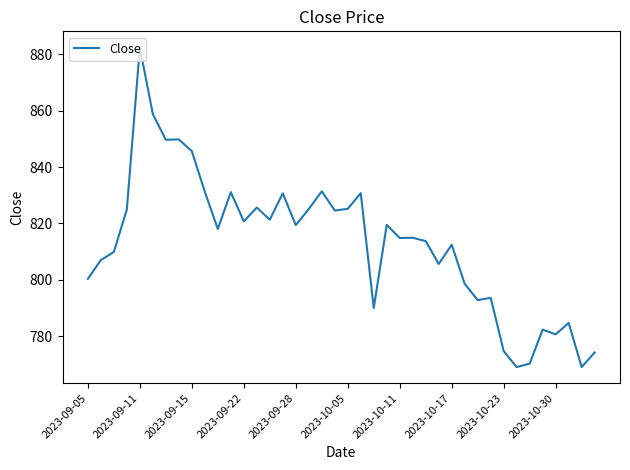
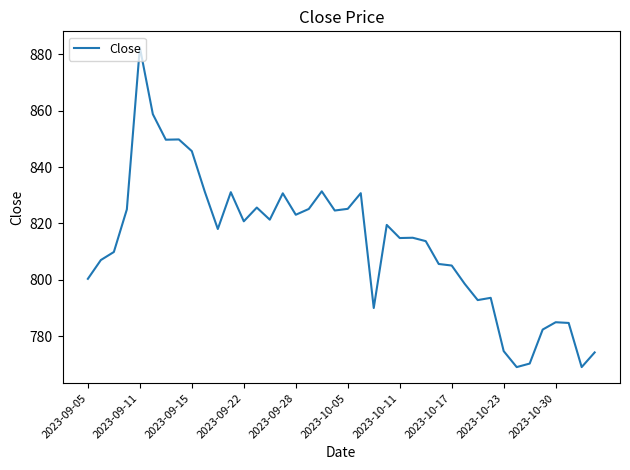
  {
    "2023-09-05": 800,
    "2023-09-15": 846,
    "2023-09-22": 821,
-   "2023-09-28": 819,
+   "2023-09-28": 823,
    "2023-10-05": 825,
    "2023-10-11": 815,
-   "2023-10-17": 812,
+   "2023-10-17": 805,
    "2023-10-23": 775,
-   "2023-10-30": 781
+   "2023-10-30": 785
  }
